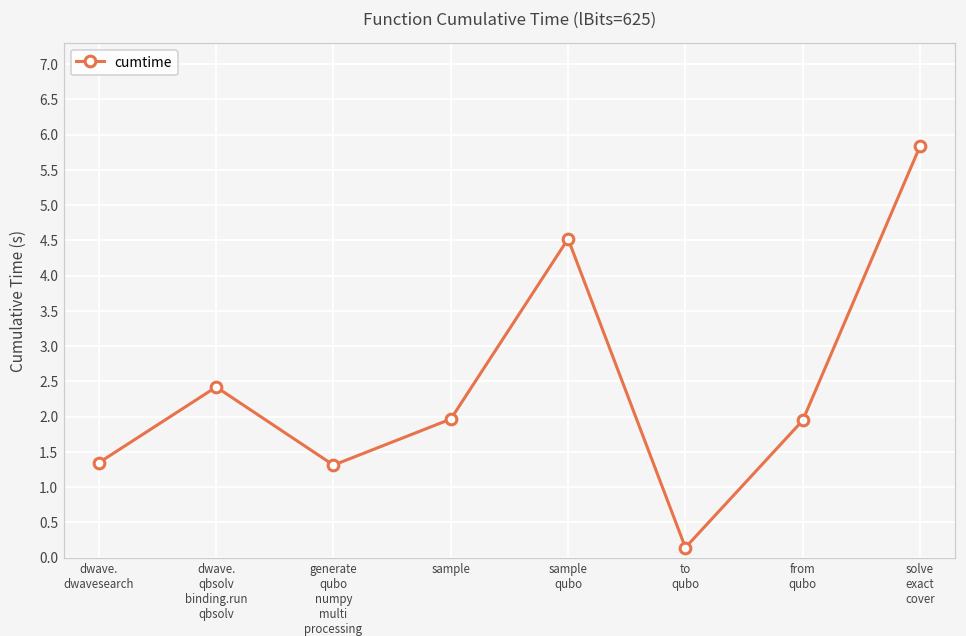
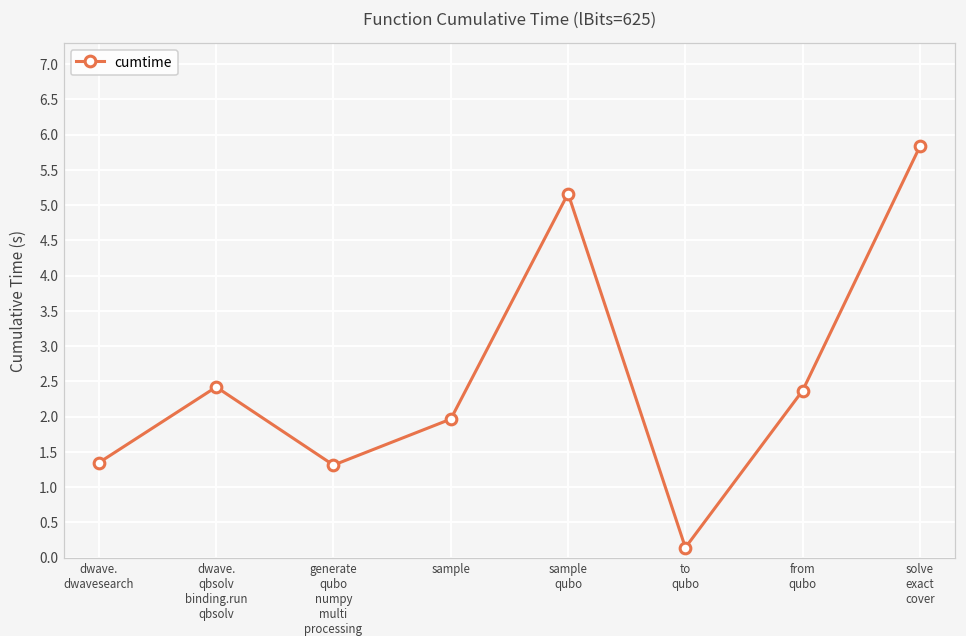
  {
    "dwave. dwavesearch": 1.3,
    "dwave. qbsolv binding.run qbsolv": 2.4,
    "generate qubo numpy multi processing": 1.3,
    "sample": 2.0,
-   "sample qubo": 4.5,
+   "sample qubo": 5.2,
    "to qubo": 0.1,
-   "from qubo": 1.9,
+   "from qubo": 2.4,
    "solve exact cover": 5.8
  }
